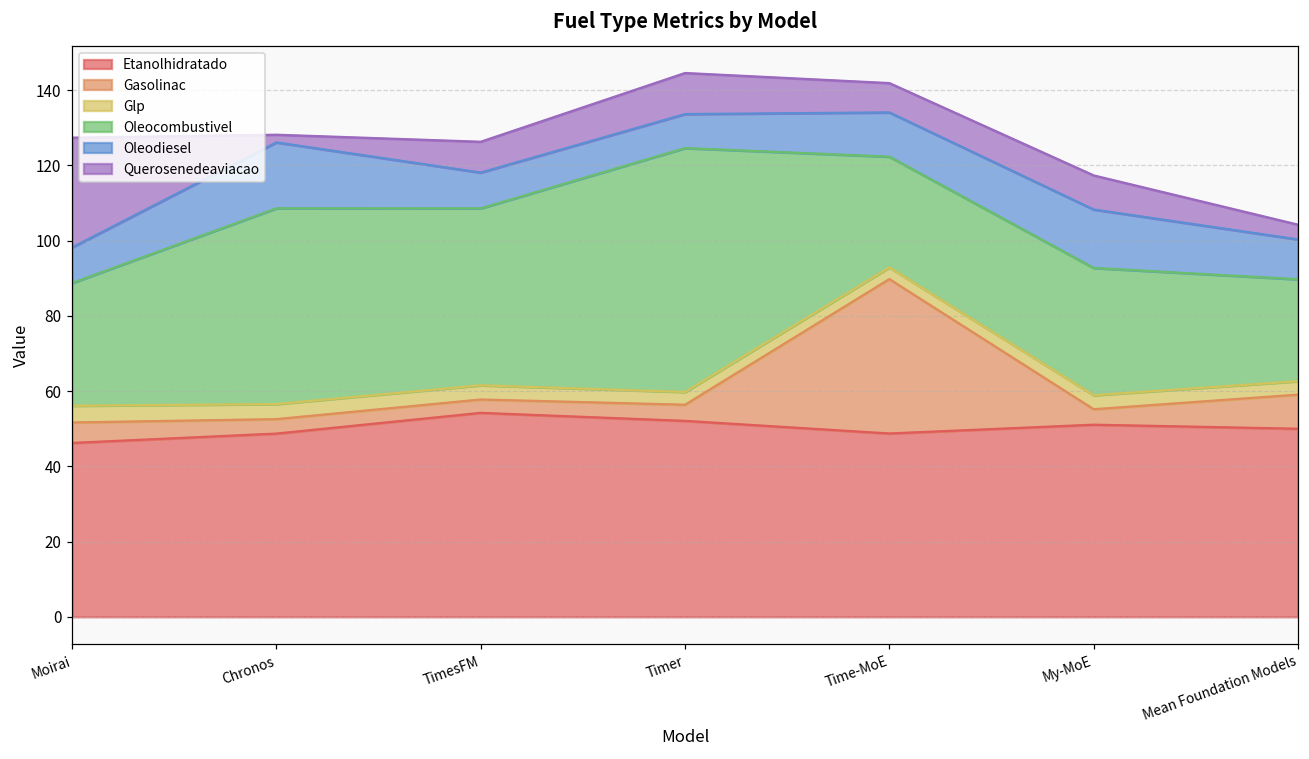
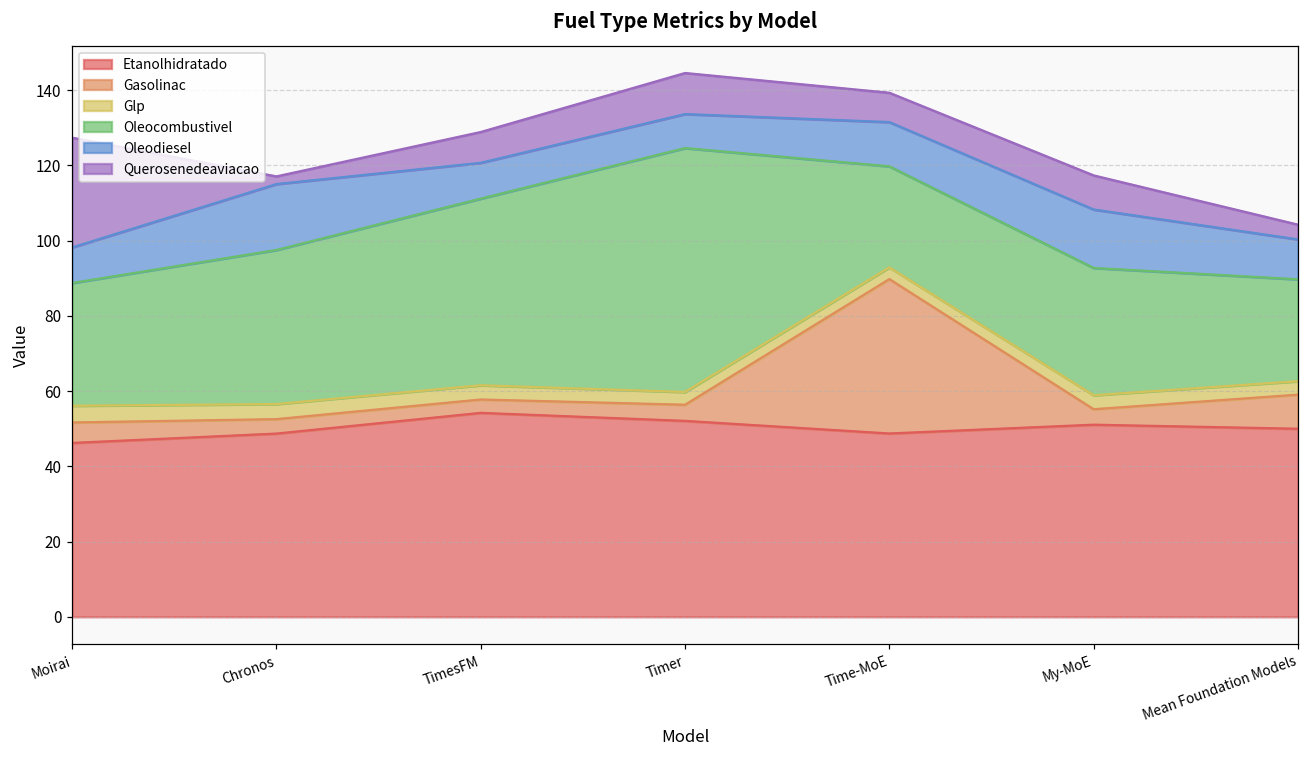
  {
    "Oleocombustivel": {
      "Moirai": 33,
-     "Chronos": 52,
-     "TimesFM": 47,
+     "Chronos": 41,
+     "TimesFM": 50,
      "Timer": 65,
-     "Time-MoE": 29,
+     "Time-MoE": 27,
      "My-MoE": 34,
      "Mean Foundation Models": 27
    },
    "Oleodiesel": {
      "Moirai": 9,
      "Chronos": 18,
      "TimesFM": 10,
      "Timer": 9,
      "Time-MoE": 12,
      "My-MoE": 16,
      "Mean Foundation Models": 11
    },
    "Querosenedeaviacao": {
      "Moirai": 29,
      "Chronos": 2,
      "TimesFM": 8,
      "Timer": 11,
      "Time-MoE": 8,
      "My-MoE": 9,
      "Mean Foundation Models": 4
    }
  }
